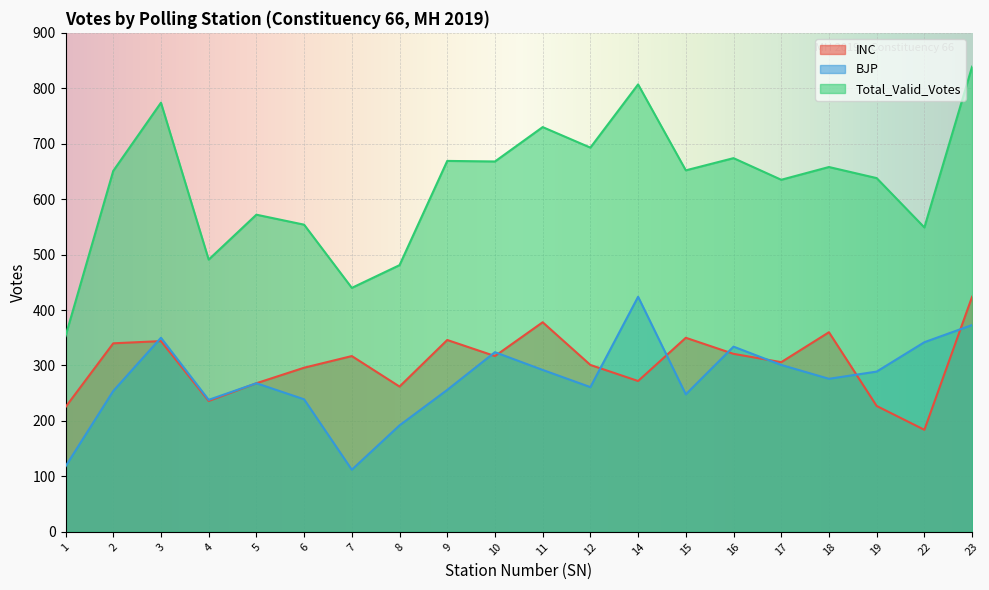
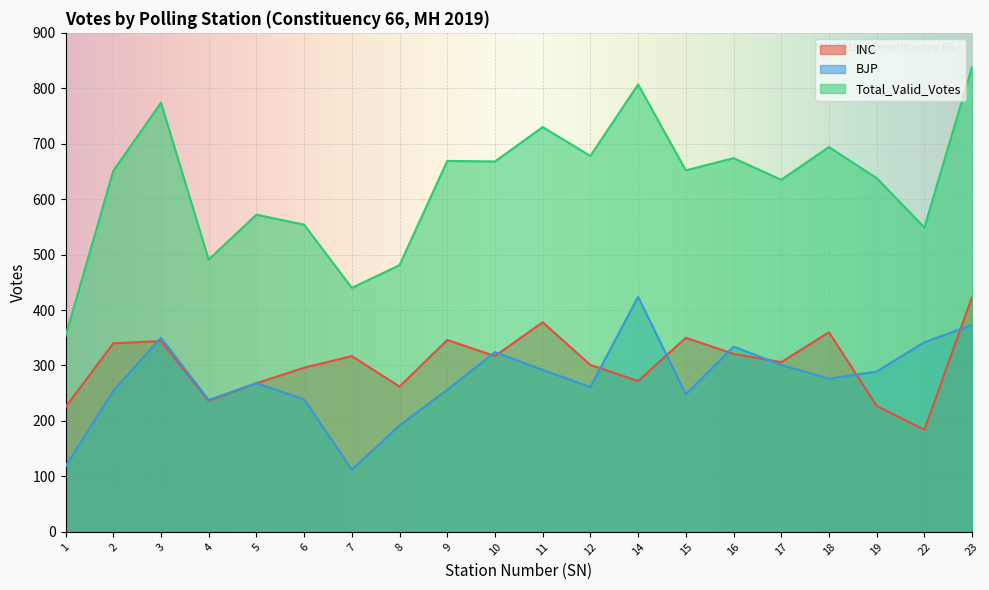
  {
    "INC": {
      "1": 230,
      "2": 340,
      "3": 340,
      "6": 300,
      "7": 320,
      "8": 260,
      "9": 350,
      "10": 320,
      "11": 380,
      "12": 300,
      "14": 270,
      "15": 350,
      "16": 320,
      "17": 310,
      "18": 360,
      "19": 230,
      "22": 180,
      "23": 420
    },
    "BJP": {
      "1": 120,
      "2": 250,
      "3": 350,
      "6": 240,
      "7": 110,
      "8": 190,
      "9": 260,
      "10": 320,
      "11": 290,
      "12": 260,
      "14": 420,
      "15": 250,
      "16": 330,
      "17": 300,
      "18": 280,
      "19": 290,
      "22": 340,
      "23": 370
    },
    "Total_Valid_Votes": {
      "1": 350,
      "2": 650,
      "3": 770,
      "4": 490,
      "5": 570,
      "6": 550,
      "7": 440,
      "8": 480,
      "9": 670,
      "10": 670,
      "11": 730,
-     "12": 690,
+     "12": 680,
      "14": 810,
      "15": 650,
      "16": 670,
      "17": 640,
-     "18": 660,
+     "18": 690,
      "19": 640,
      "22": 550
    }
  }
